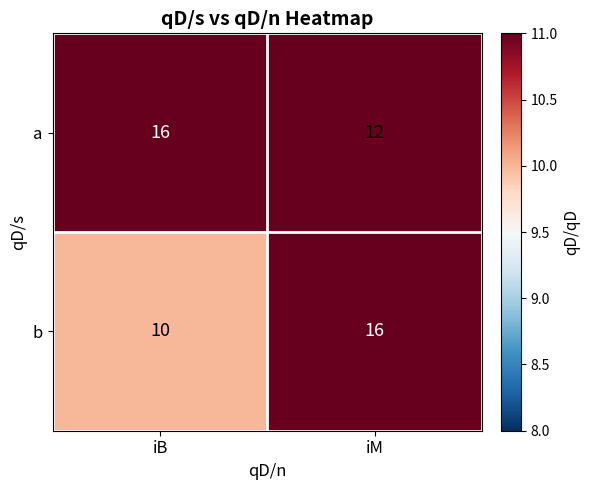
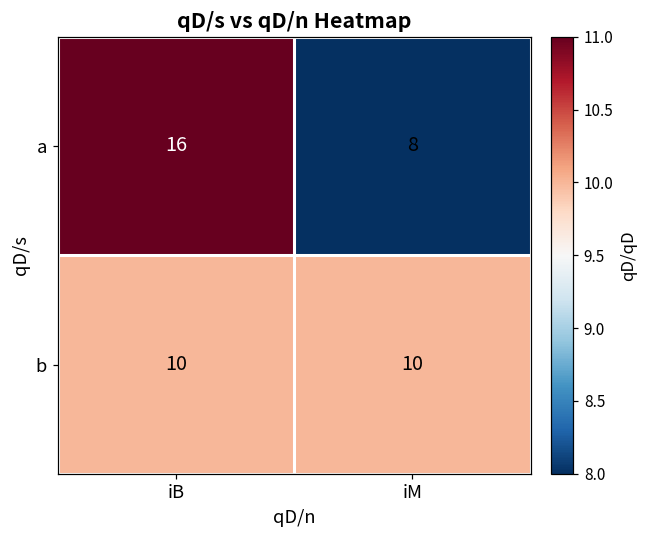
  {
    "a": {
      "iB": 16,
-     "iM": 12
+     "iM": 8
    },
    "b": {
      "iB": 10,
-     "iM": 16
+     "iM": 10
    }
  }
